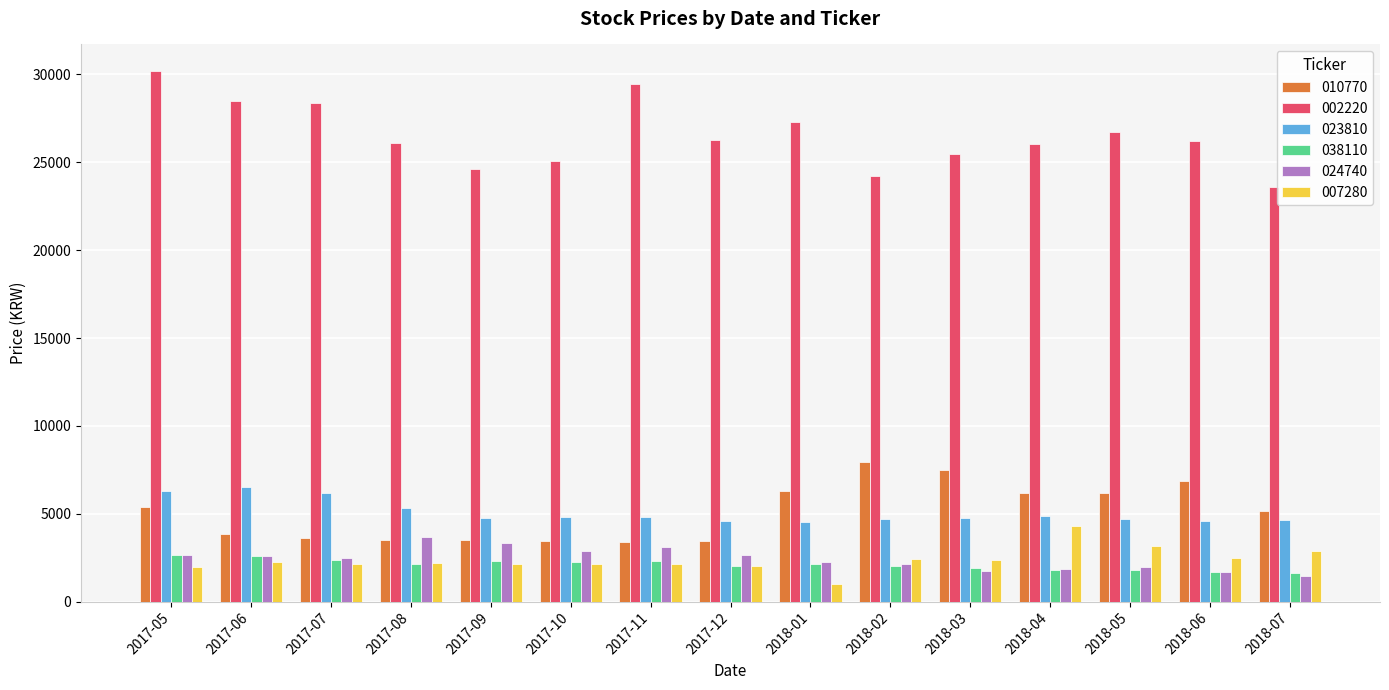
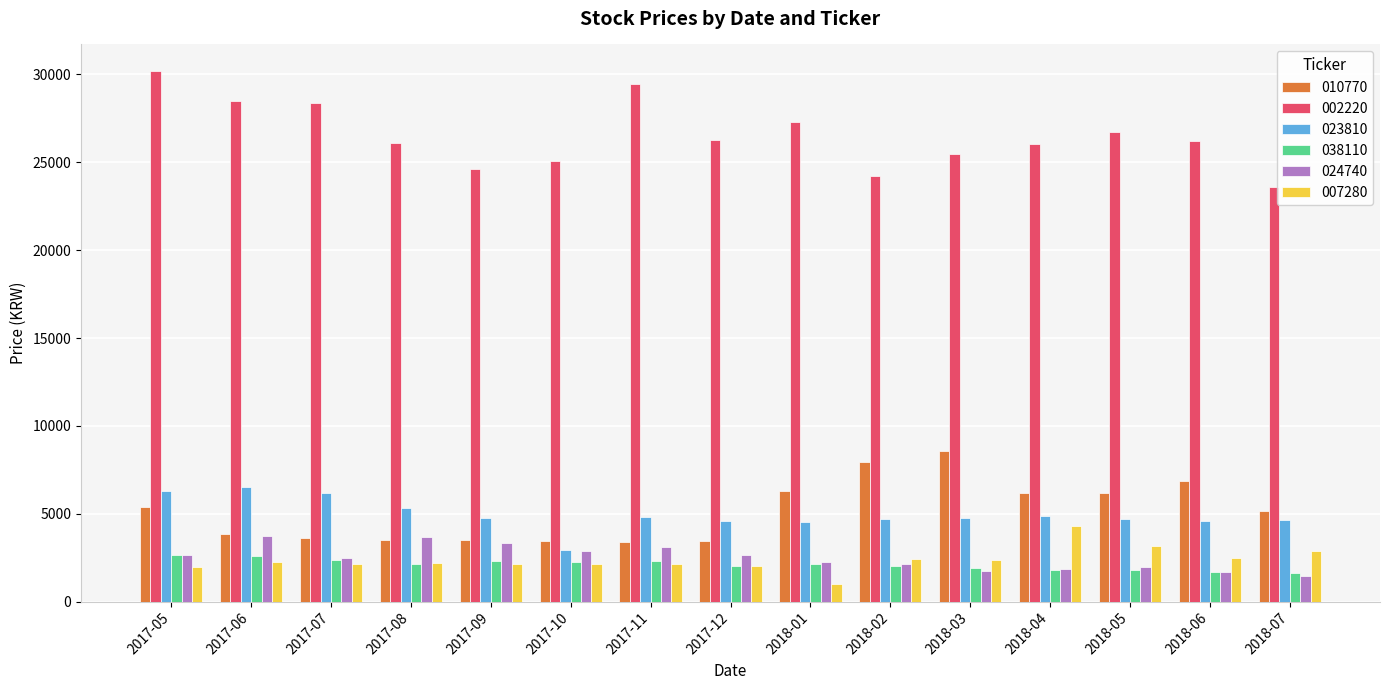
  {
    "010770": {
      "2017-05": 5400,
      "2017-06": 3800,
      "2017-07": 3600,
      "2017-08": 3500,
      "2017-09": 3500,
      "2017-10": 3500,
      "2017-11": 3400,
      "2017-12": 3500,
      "2018-01": 6300,
      "2018-02": 8000,
-     "2018-03": 7500,
+     "2018-03": 8600,
      "2018-04": 6200,
      "2018-05": 6200,
      "2018-06": 6800,
      "2018-07": 5200
    },
    "002220": {
      "2017-05": 30200,
      "2017-06": 28500,
      "2017-07": 28400,
      "2017-08": 26100,
      "2017-09": 24600,
      "2017-10": 25100,
      "2017-11": 29500,
      "2017-12": 26300,
      "2018-01": 27300,
      "2018-02": 24200,
      "2018-03": 25500,
      "2018-04": 26100,
      "2018-05": 26800,
      "2018-06": 26200,
      "2018-07": 23600
    },
    "023810": {
      "2017-05": 6300,
      "2017-06": 6500,
      "2017-07": 6200,
      "2017-08": 5300,
      "2017-09": 4700,
-     "2017-10": 4800,
+     "2017-10": 3000,
      "2017-11": 4800,
      "2017-12": 4600,
      "2018-01": 4600,
      "2018-02": 4700,
      "2018-03": 4800,
      "2018-04": 4900,
      "2018-05": 4700,
      "2018-06": 4600,
      "2018-07": 4600
    },
    "038110": {
      "2017-05": 2600,
      "2017-06": 2600,
      "2017-07": 2300,
      "2017-08": 2100,
      "2017-09": 2300,
      "2017-10": 2200,
      "2017-11": 2300,
      "2017-12": 2000,
      "2018-01": 2100,
      "2018-02": 2000,
      "2018-03": 1900,
      "2018-04": 1800,
      "2018-05": 1800,
      "2018-06": 1700,
      "2018-07": 1600
    },
    "024740": {
      "2017-05": 2700,
-     "2017-06": 2600,
+     "2017-06": 3700,
      "2017-07": 2500,
      "2017-08": 3700,
      "2017-09": 3300,
      "2017-10": 2900,
      "2017-11": 3100,
      "2017-12": 2600,
      "2018-01": 2200,
      "2018-02": 2100,
      "2018-03": 1700,
      "2018-04": 1800,
      "2018-05": 2000,
      "2018-06": 1700,
      "2018-07": 1500
    },
    "007280": {
      "2017-05": 2000,
      "2017-06": 2300,
      "2017-07": 2200,
      "2017-08": 2200,
      "2017-09": 2100,
      "2017-10": 2200,
      "2017-11": 2200,
      "2017-12": 2000,
      "2018-01": 1000,
      "2018-02": 2400,
      "2018-03": 2400,
      "2018-04": 4300,
      "2018-05": 3200,
      "2018-06": 2500,
      "2018-07": 2900
    }
  }
